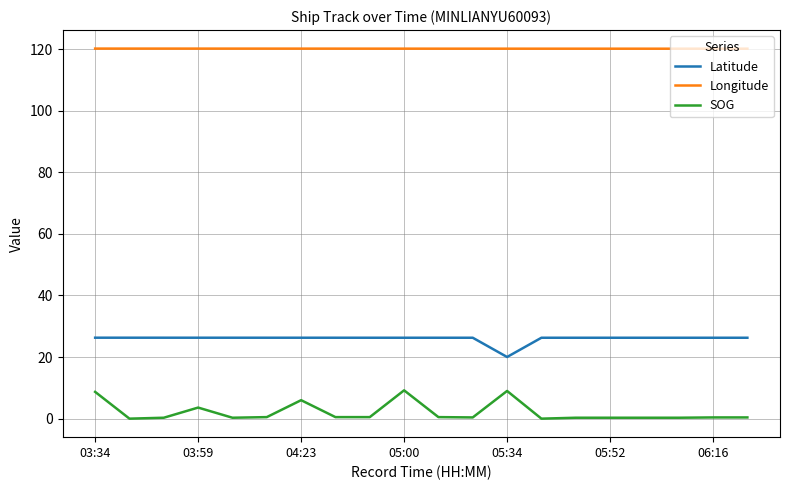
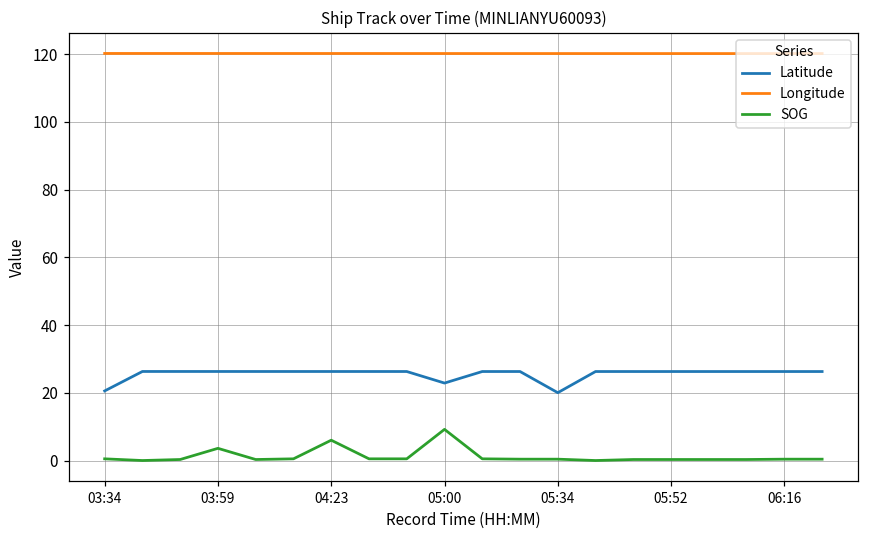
  {
    "Latitude": {
-     "03:34": 26,
+     "03:34": 21,
      "03:59": 26,
      "04:23": 26,
-     "05:00": 26,
+     "05:00": 23,
      "05:34": 20,
      "05:52": 26,
      "06:16": 26
    },
    "Longitude": {
      "03:34": 120,
      "03:59": 120,
      "04:23": 120,
      "05:00": 120,
      "05:34": 120,
      "05:52": 120
    },
    "SOG": {
-     "03:34": 9,
+     "03:34": 1,
      "03:59": 4,
      "04:23": 6,
      "05:00": 9,
-     "05:34": 9,
+     "05:34": 0,
      "05:52": 0,
      "06:16": 0
    }
  }
